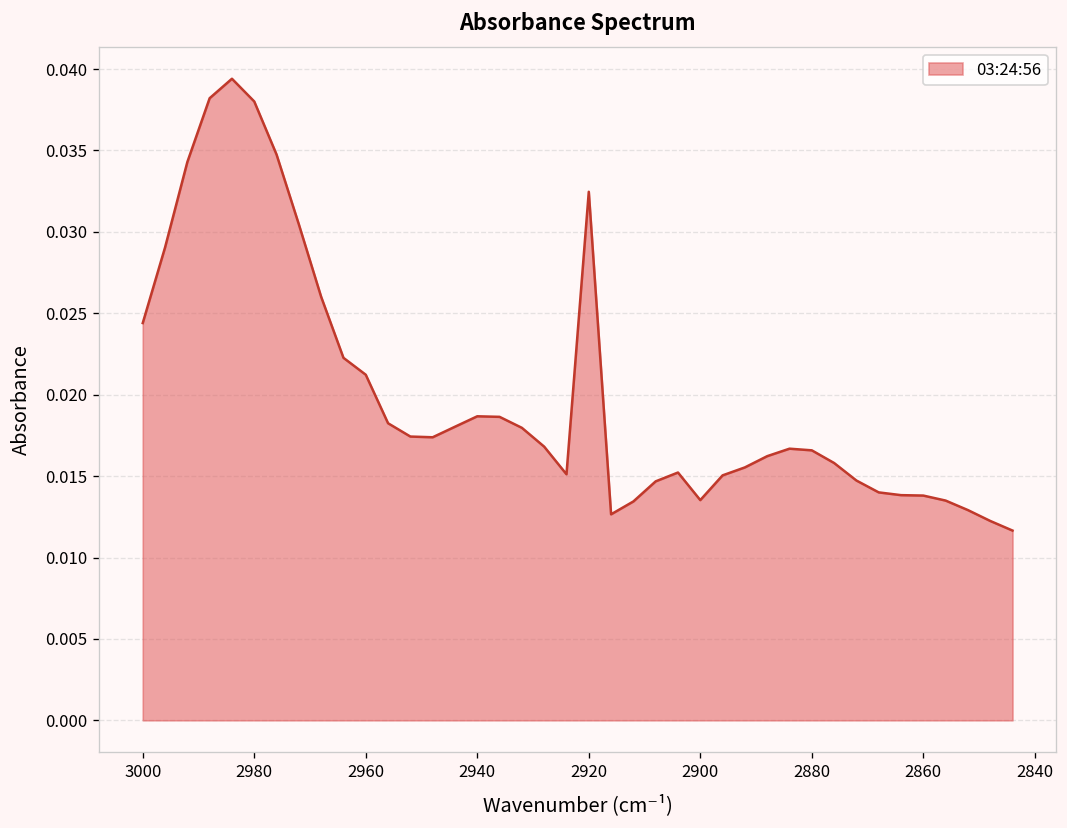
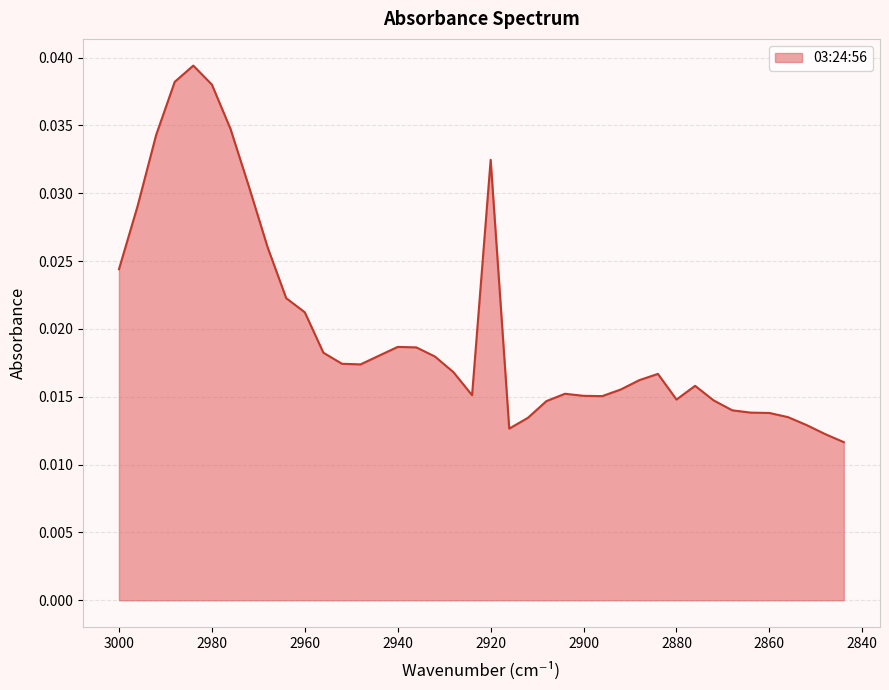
  {
    "3000": 0.0244,
    "2980": 0.0380,
    "2960": 0.0212,
    "2940": 0.0187,
    "2920": 0.0325,
-   "2900": 0.0135,
-   "2880": 0.0166,
+   "2900": 0.0151,
+   "2880": 0.0148,
    "2860": 0.0138
  }
